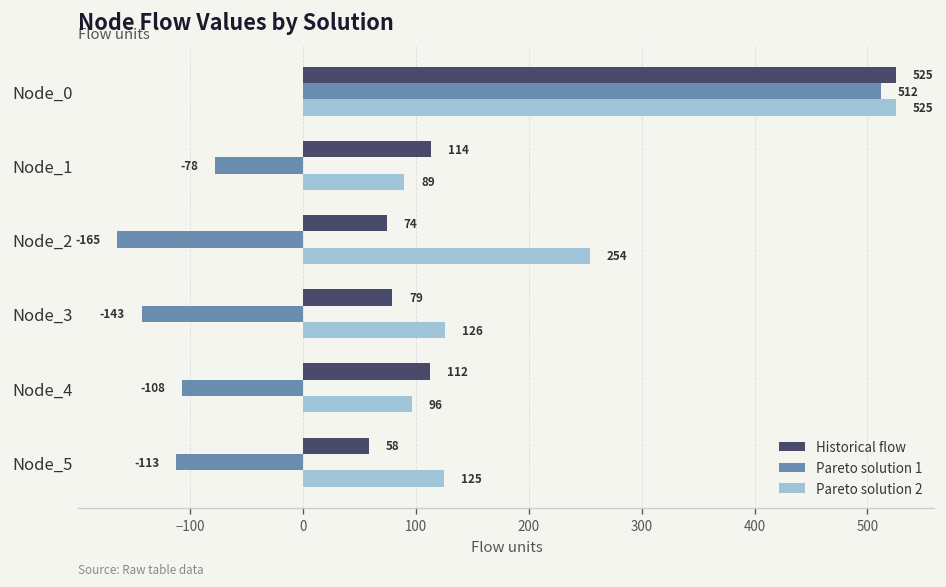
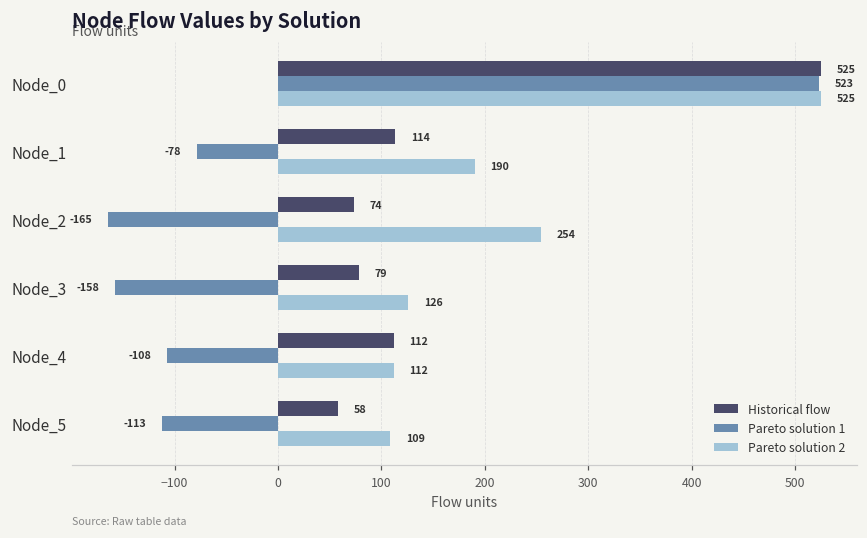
  {
    "Historical flow": {
      "Node_0": 525,
      "Node_1": 114,
      "Node_2": 74,
      "Node_3": 79,
      "Node_4": 112,
      "Node_5": 58
    },
    "Pareto solution 1": {
-     "Node_0": 512,
+     "Node_0": 523,
      "Node_1": -78,
      "Node_2": -165,
-     "Node_3": -143,
+     "Node_3": -158,
      "Node_4": -108,
      "Node_5": -113
    },
    "Pareto solution 2": {
      "Node_0": 525,
-     "Node_1": 89,
+     "Node_1": 190,
      "Node_2": 254,
      "Node_3": 126,
-     "Node_4": 96,
-     "Node_5": 125
+     "Node_4": 112,
+     "Node_5": 109
    }
  }
